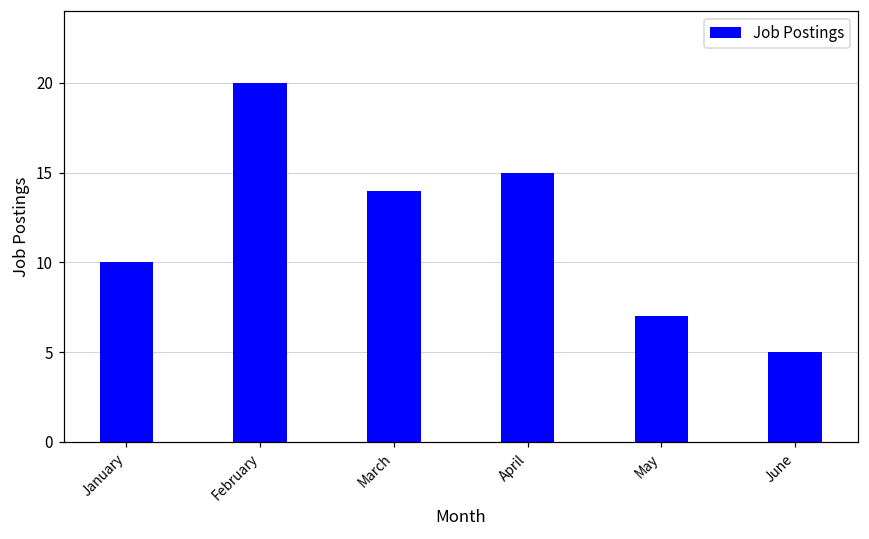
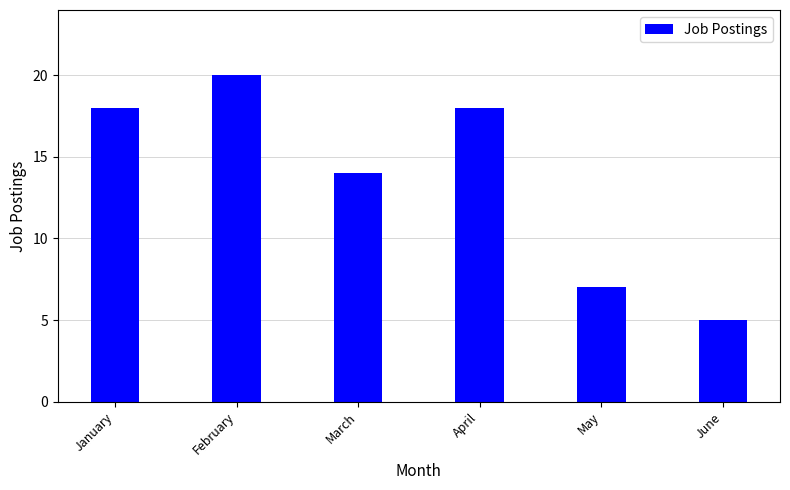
  {
-   "January": 10,
+   "January": 18,
    "February": 20,
    "March": 14,
-   "April": 15,
+   "April": 18,
    "May": 7,
    "June": 5
  }
